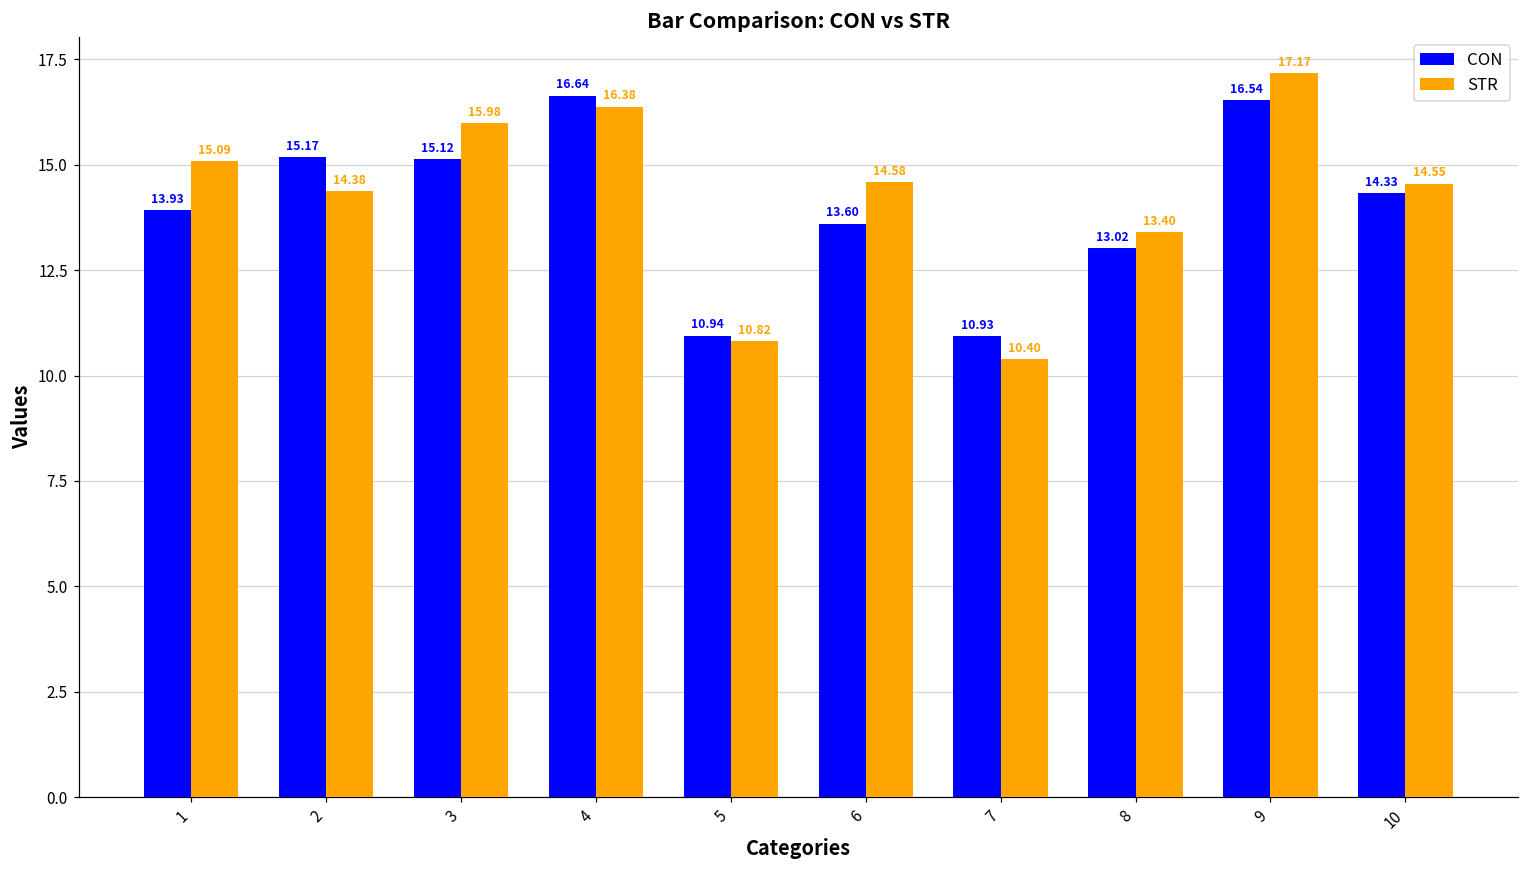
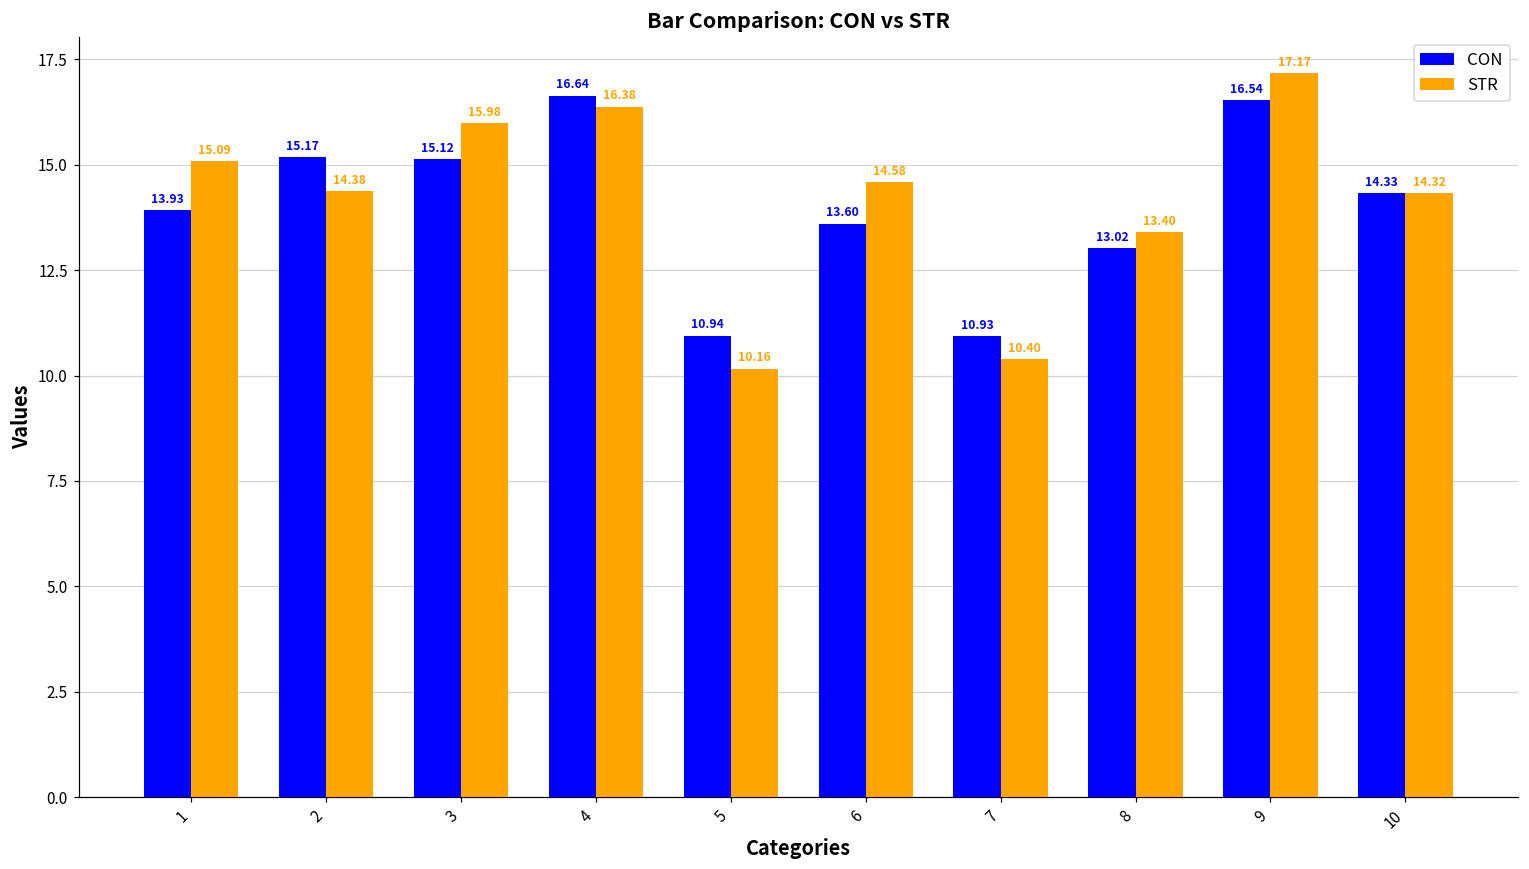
  {
    "CON": {
      "1": 13.93,
      "2": 15.17,
      "3": 15.12,
      "4": 16.64,
      "5": 10.94,
      "6": 13.60,
      "7": 10.93,
      "8": 13.02,
      "9": 16.54,
      "10": 14.33
    },
    "STR": {
      "1": 15.09,
      "2": 14.38,
      "3": 15.98,
      "4": 16.38,
-     "5": 10.82,
+     "5": 10.16,
      "6": 14.58,
      "7": 10.40,
      "8": 13.40,
      "9": 17.17,
-     "10": 14.55
+     "10": 14.32
    }
  }
